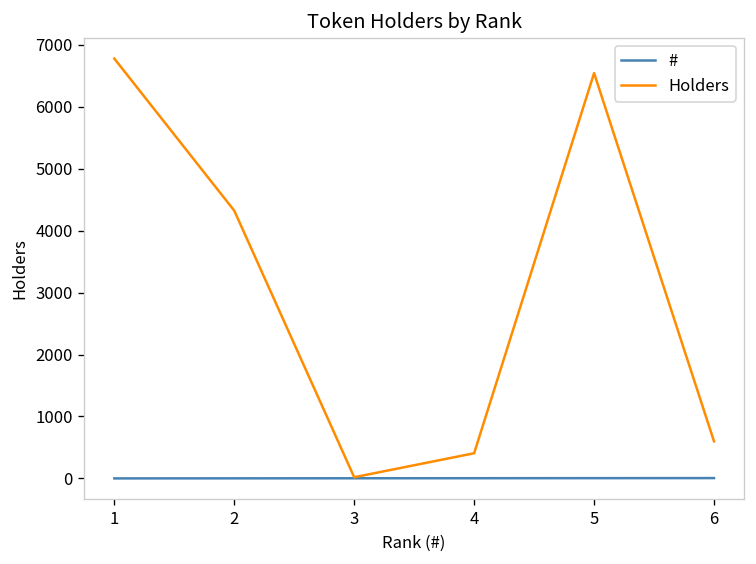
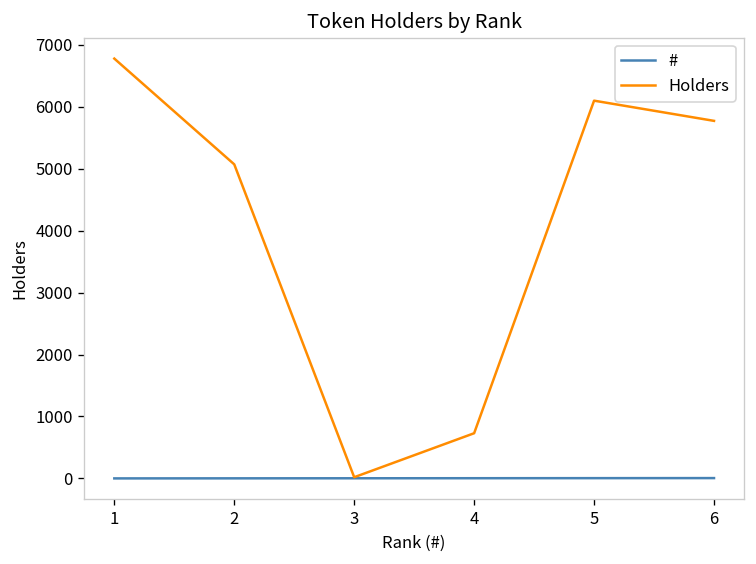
  {
    "#": {
      "1": 0,
      "2": 0,
      "4": 0,
      "5": 0,
      "6": 0
    },
    "Holders": {
      "1": 6800,
-     "2": 4300,
-     "4": 400,
-     "5": 6500,
-     "6": 600
+     "2": 5100,
+     "4": 700,
+     "5": 6100,
+     "6": 5800
    }
  }
